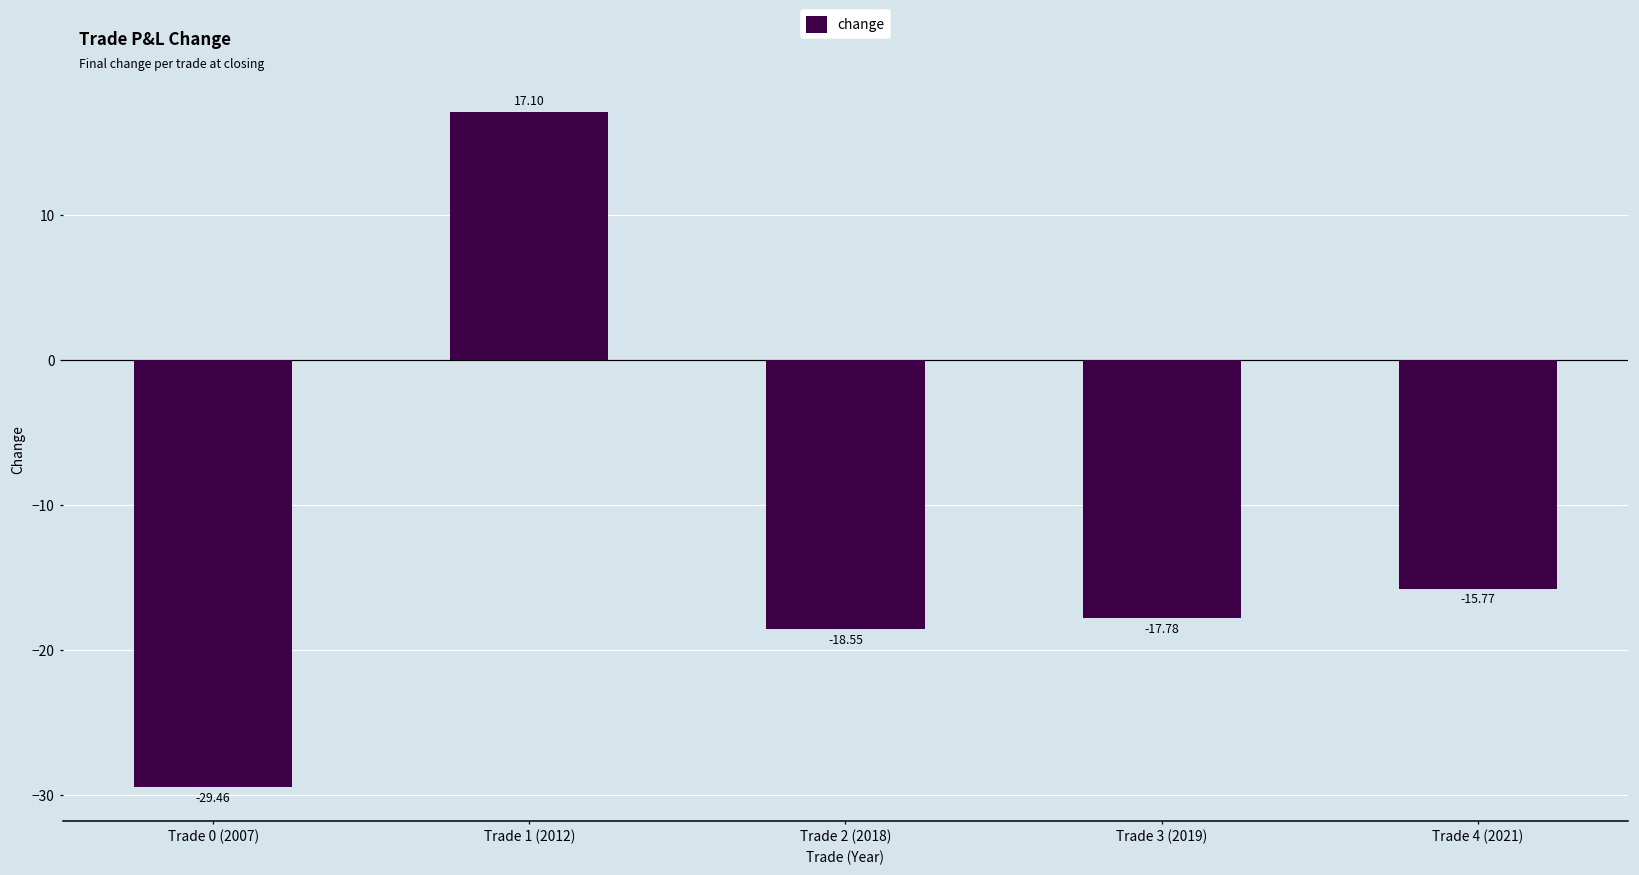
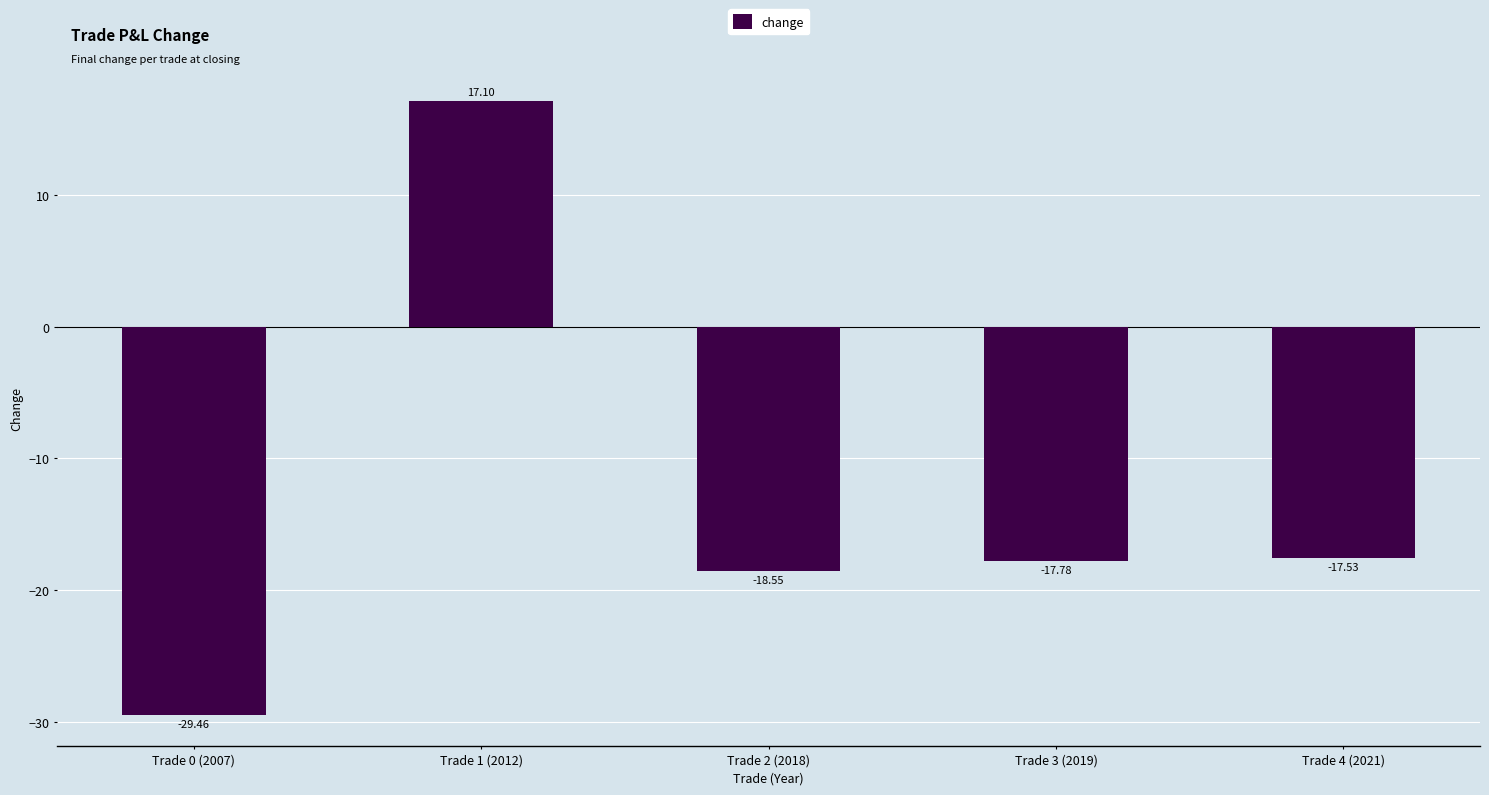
  {
    "Trade 0 (2007)": -29.46,
    "Trade 1 (2012)": 17.10,
    "Trade 2 (2018)": -18.55,
    "Trade 3 (2019)": -17.78,
-   "Trade 4 (2021)": -15.77
+   "Trade 4 (2021)": -17.53
  }
